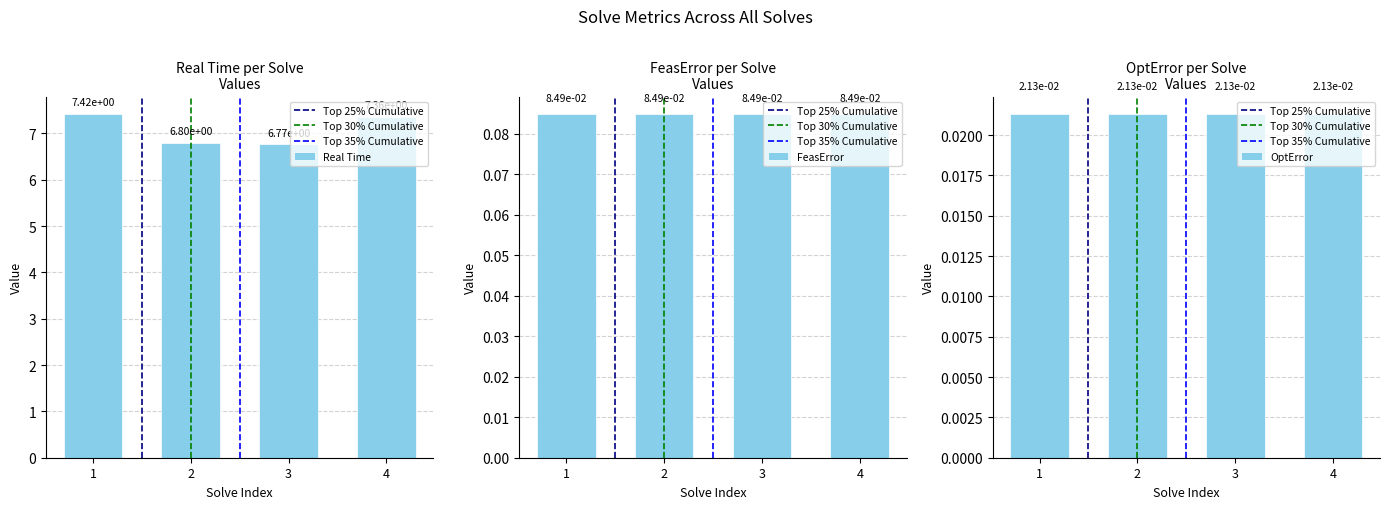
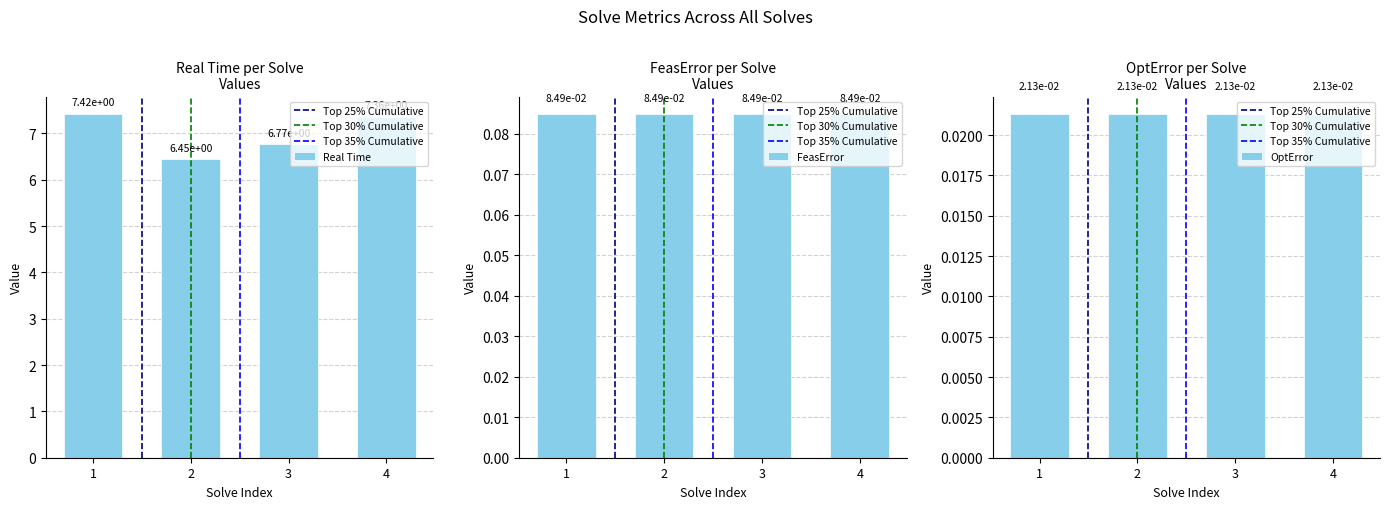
  {
    "Real Time per Solve Values": {
      "1": "7.42e+00",
-     "2": "6.80e+00"
+     "2": "6.45e+00"
    },
    "FeasError per Solve Values": {
      "1": "8.49e-02",
      "2": "8.49e-02"
    },
    "OptError per Solve Values": {
      "1": "2.13e-02",
      "2": "2.13e-02",
      "3": "2.13e-02"
    }
  }
